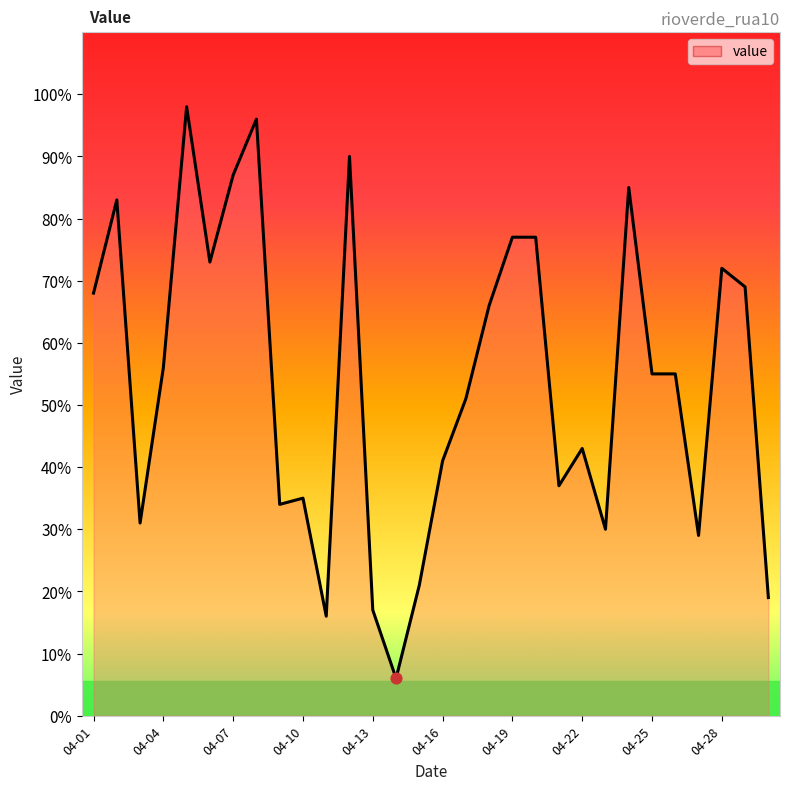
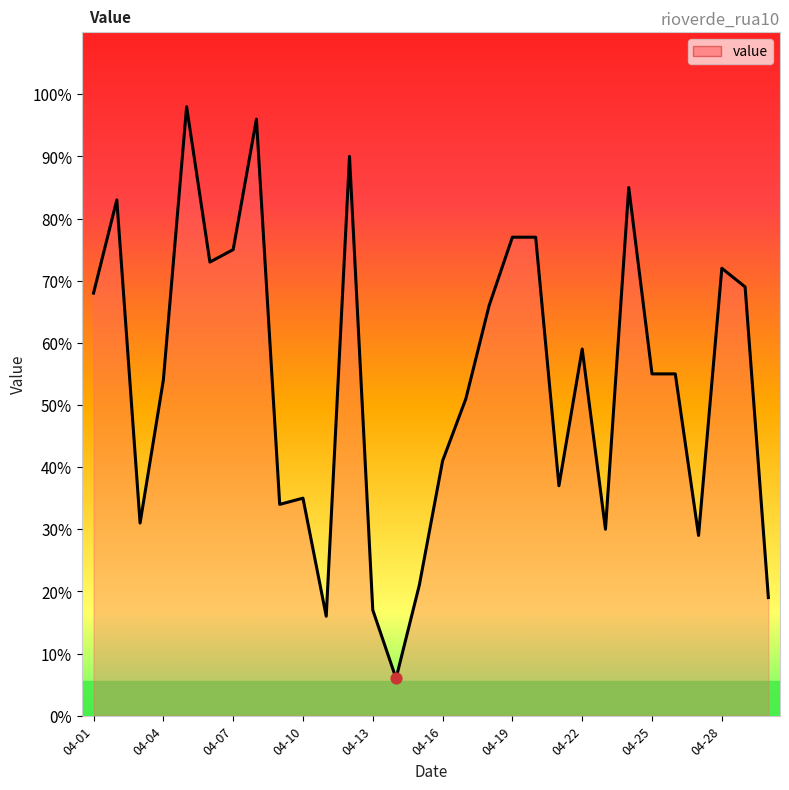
  {
    "value": {
      "04-01": "68%",
-     "04-04": "56%",
-     "04-07": "87%",
+     "04-04": "54%",
+     "04-07": "75%",
      "04-10": "35%",
      "04-13": "17%",
      "04-16": "41%",
      "04-19": "77%",
-     "04-22": "43%",
+     "04-22": "59%",
      "04-25": "55%",
      "04-28": "72%"
    }
  }
